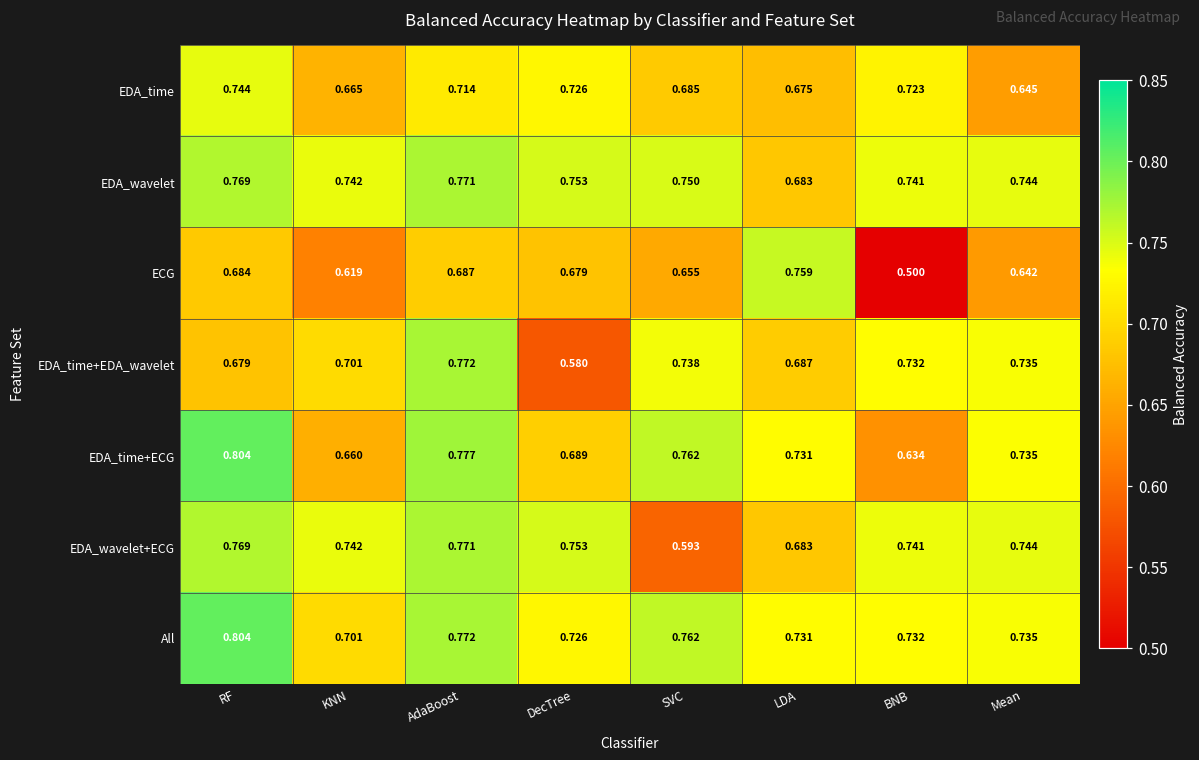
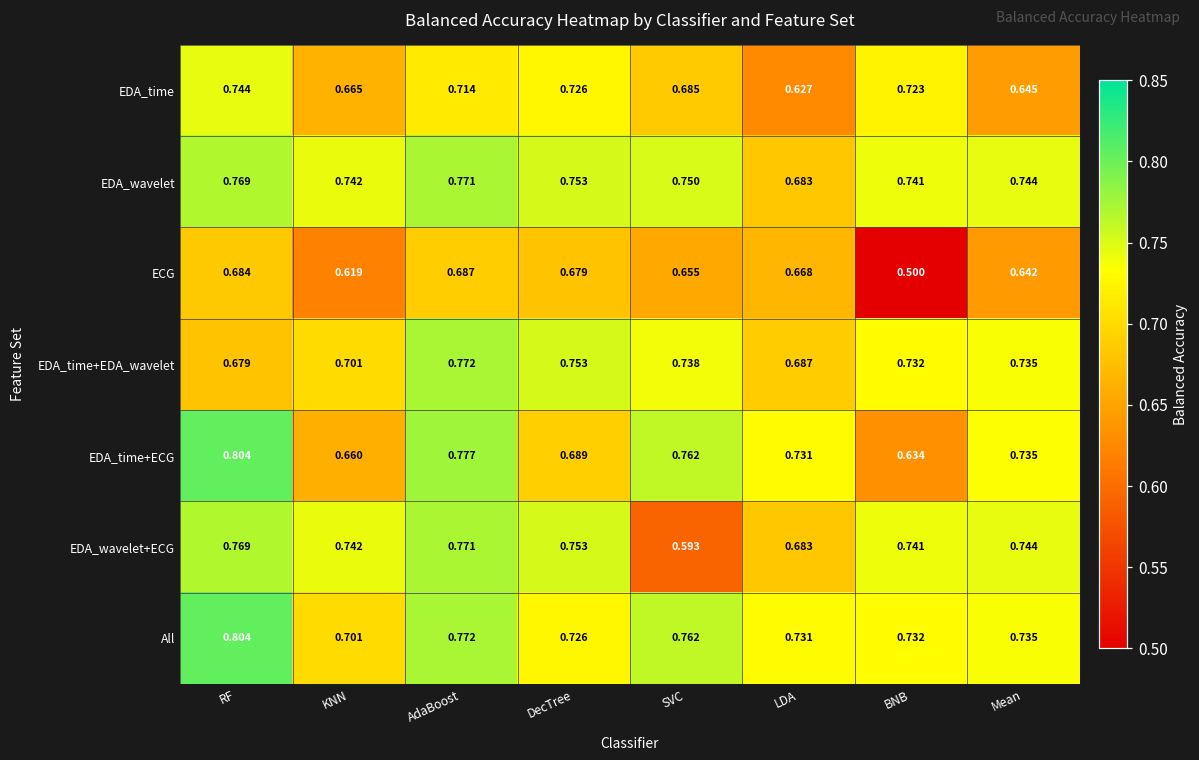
  {
    "EDA_time": {
      "RF": 0.744,
      "KNN": 0.665,
      "AdaBoost": 0.714,
      "DecTree": 0.726,
      "SVC": 0.685,
-     "LDA": 0.675,
+     "LDA": 0.627,
      "BNB": 0.723,
      "Mean": 0.645
    },
    "EDA_wavelet": {
      "RF": 0.769,
      "KNN": 0.742,
      "AdaBoost": 0.771,
      "DecTree": 0.753,
      "SVC": 0.750,
      "LDA": 0.683,
      "BNB": 0.741,
      "Mean": 0.744
    },
    "ECG": {
      "RF": 0.684,
      "KNN": 0.619,
      "AdaBoost": 0.687,
      "DecTree": 0.679,
      "SVC": 0.655,
-     "LDA": 0.759,
+     "LDA": 0.668,
      "BNB": 0.500,
      "Mean": 0.642
    },
    "EDA_time+EDA_wavelet": {
      "RF": 0.679,
      "KNN": 0.701,
      "AdaBoost": 0.772,
-     "DecTree": 0.580,
+     "DecTree": 0.753,
      "SVC": 0.738,
      "LDA": 0.687,
      "BNB": 0.732,
      "Mean": 0.735
    },
    "EDA_time+ECG": {
      "RF": 0.804,
      "KNN": 0.660,
      "AdaBoost": 0.777,
      "DecTree": 0.689,
      "SVC": 0.762,
      "LDA": 0.731,
      "BNB": 0.634,
      "Mean": 0.735
    },
    "EDA_wavelet+ECG": {
      "RF": 0.769,
      "KNN": 0.742,
      "AdaBoost": 0.771,
      "DecTree": 0.753,
      "SVC": 0.593,
      "LDA": 0.683,
      "BNB": 0.741,
      "Mean": 0.744
    },
    "All": {
      "RF": 0.804,
      "KNN": 0.701,
      "AdaBoost": 0.772,
      "DecTree": 0.726,
      "SVC": 0.762,
      "LDA": 0.731,
      "BNB": 0.732,
      "Mean": 0.735
    }
  }
